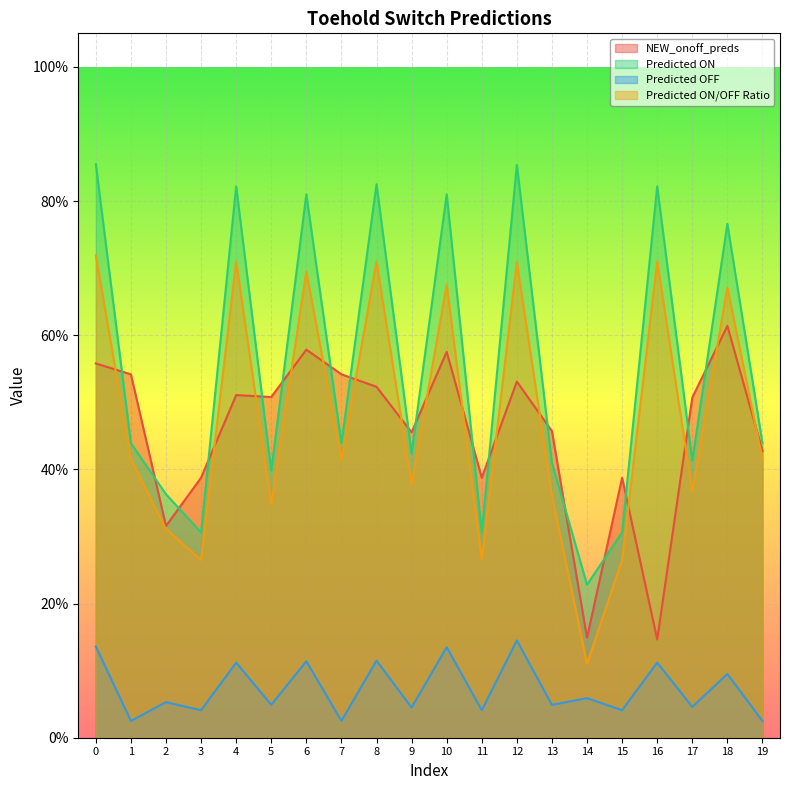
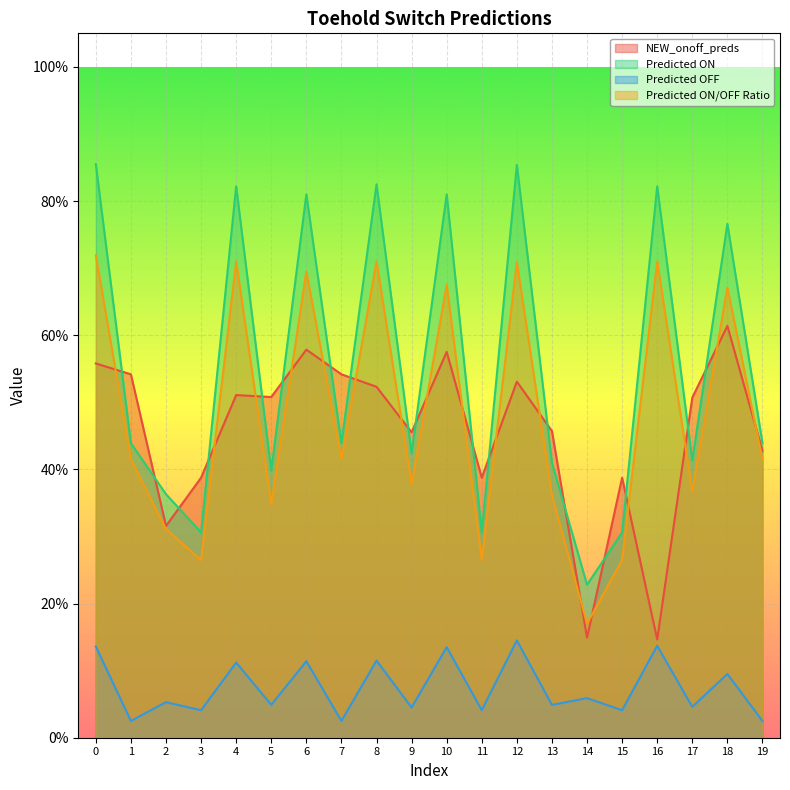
  {
    "NEW_onoff_preds": {
      "0": "56%",
      "1": "54%",
      "2": "32%",
      "3": "39%",
      "4": "51%",
      "5": "51%",
      "6": "58%",
      "7": "54%",
      "8": "52%",
      "9": "46%",
      "10": "58%",
      "11": "39%",
      "12": "53%",
      "13": "46%",
      "14": "15%",
      "15": "39%",
      "16": "15%",
      "17": "51%",
      "18": "61%",
      "19": "43%"
    },
    "Predicted ON": {
      "0": "86%",
      "1": "44%",
      "2": "36%",
      "3": "31%",
      "4": "82%",
      "5": "40%",
      "6": "81%",
      "7": "44%",
      "8": "83%",
      "9": "42%",
      "10": "81%",
      "11": "31%",
      "12": "85%",
      "13": "41%",
      "14": "23%",
      "15": "31%",
      "16": "82%",
      "17": "41%",
      "18": "77%",
      "19": "44%"
    },
    "Predicted OFF": {
      "0": "14%",
      "1": "3%",
      "2": "5%",
      "3": "4%",
      "4": "11%",
      "5": "5%",
      "6": "11%",
      "7": "3%",
      "8": "12%",
      "9": "5%",
      "10": "14%",
      "11": "4%",
      "12": "14%",
      "13": "5%",
      "14": "6%",
      "15": "4%",
-     "16": "11%",
+     "16": "14%",
      "17": "5%",
      "18": "10%",
      "19": "3%"
    },
    "Predicted ON/OFF Ratio": {
      "0": "72%",
      "1": "42%",
      "2": "31%",
      "3": "27%",
      "4": "71%",
      "5": "35%",
      "6": "70%",
      "7": "42%",
      "8": "71%",
      "9": "38%",
      "10": "68%",
      "11": "27%",
      "12": "71%",
      "13": "36%",
-     "14": "11%",
+     "14": "17%",
      "15": "27%",
      "16": "71%",
      "17": "37%",
      "18": "67%",
      "19": "42%"
    }
  }
